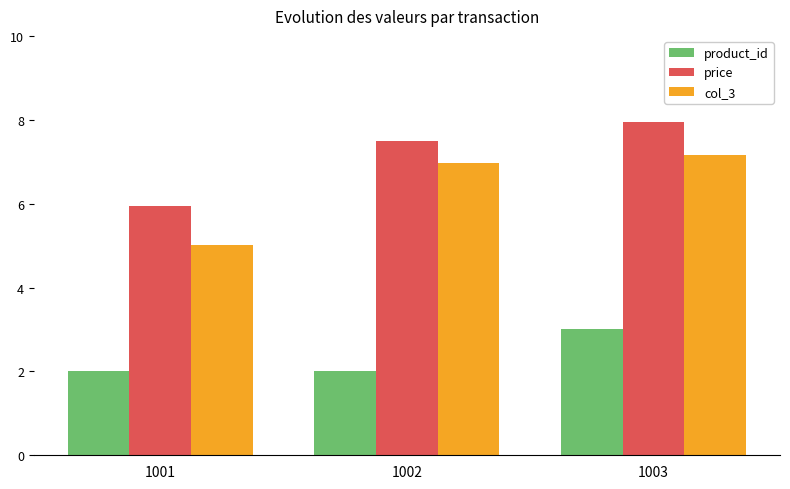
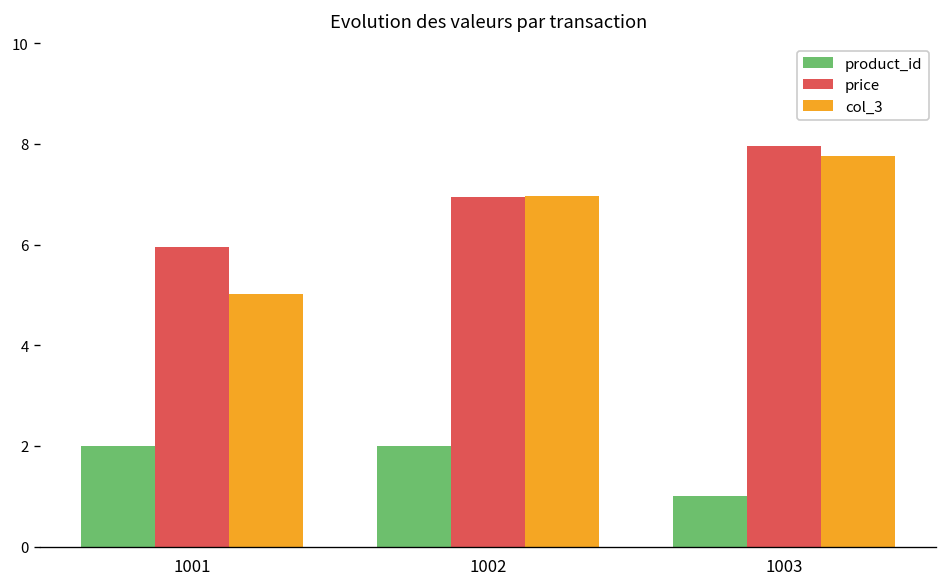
  {
    "product_id": {
      "1001": 2,
      "1002": 2,
-     "1003": 3
+     "1003": 1
    },
    "price": {
      "1001": 6.0,
-     "1002": 7.5,
+     "1002": 7.0,
      "1003": 8.0
    },
    "col_3": {
      "1001": 5.0,
      "1002": 7.0,
-     "1003": 7.2
+     "1003": 7.8
    }
  }
